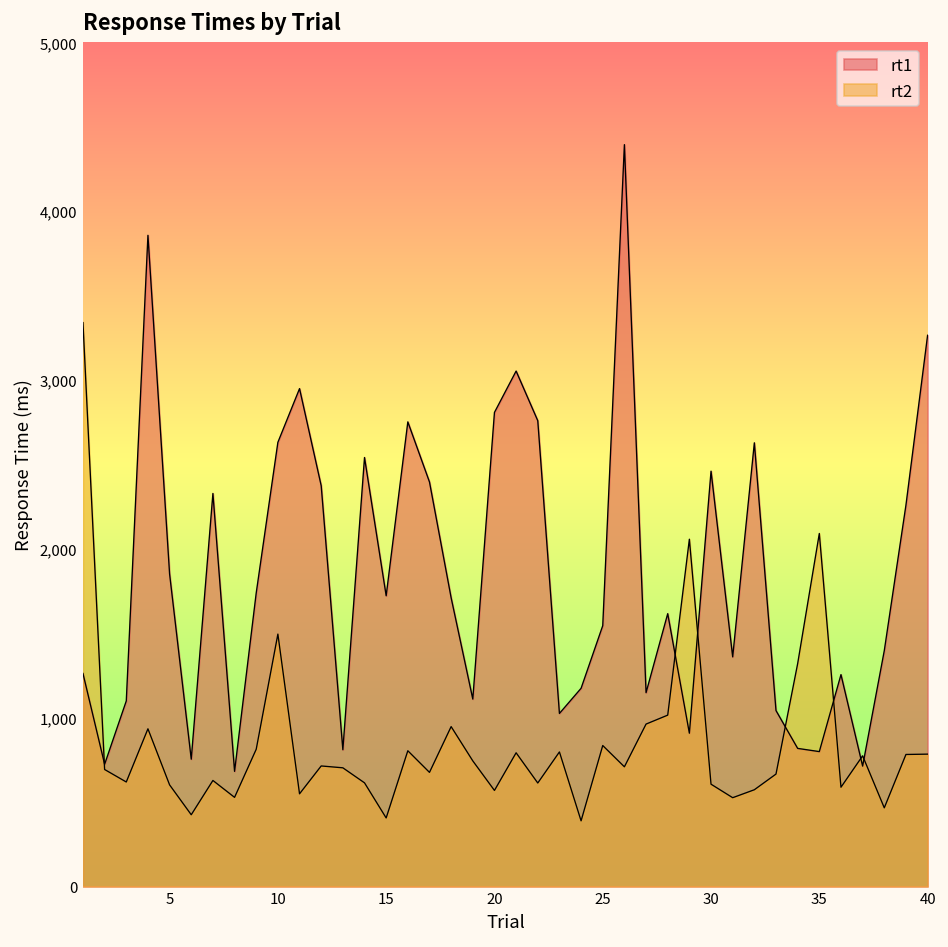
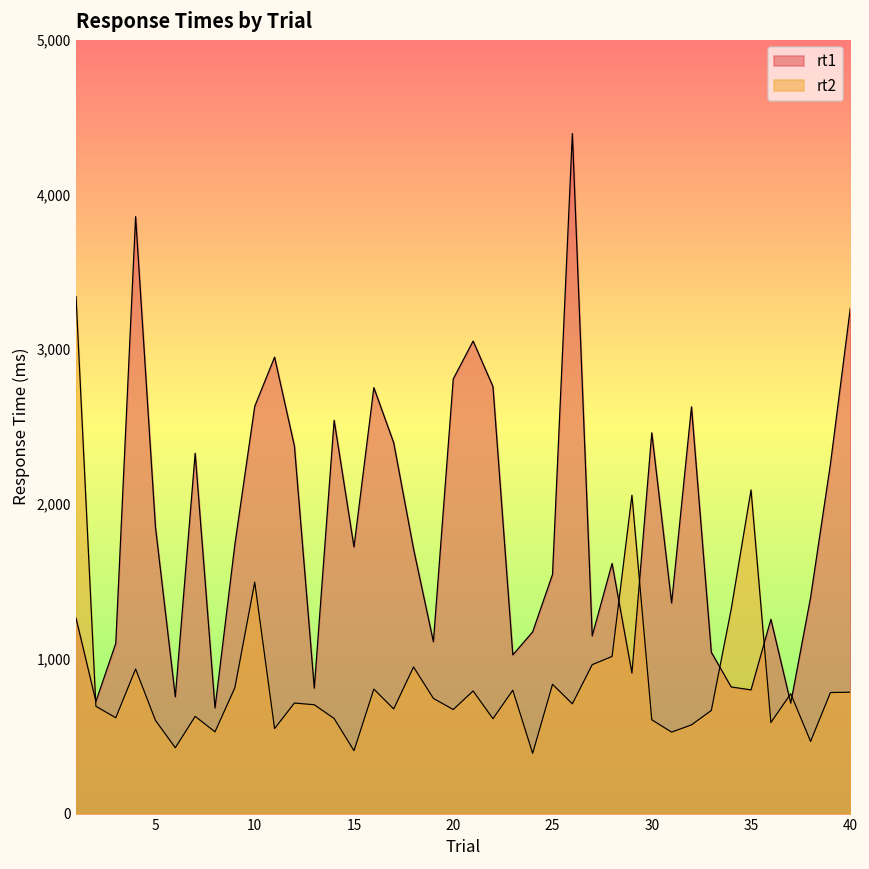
  {
    "rt1": {
      "5": "1,850",
      "10": "2,630",
      "15": "1,720",
      "20": "2,810",
      "25": "1,550",
      "30": "2,460",
      "35": "800",
      "40": "3,270"
    },
    "rt2": {
      "5": "600",
      "10": "1,500",
      "15": "410",
-     "20": "570",
+     "20": "670",
      "25": "840",
      "30": "610",
      "35": "2,090",
      "40": "780"
    }
  }
